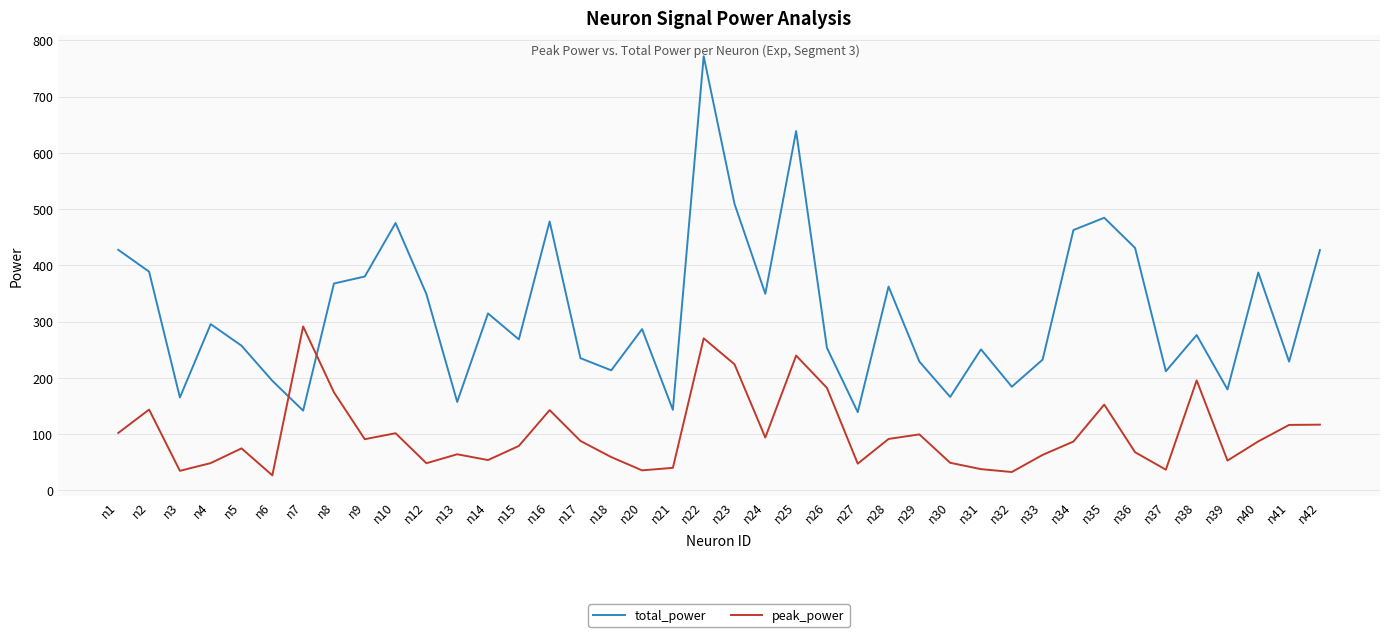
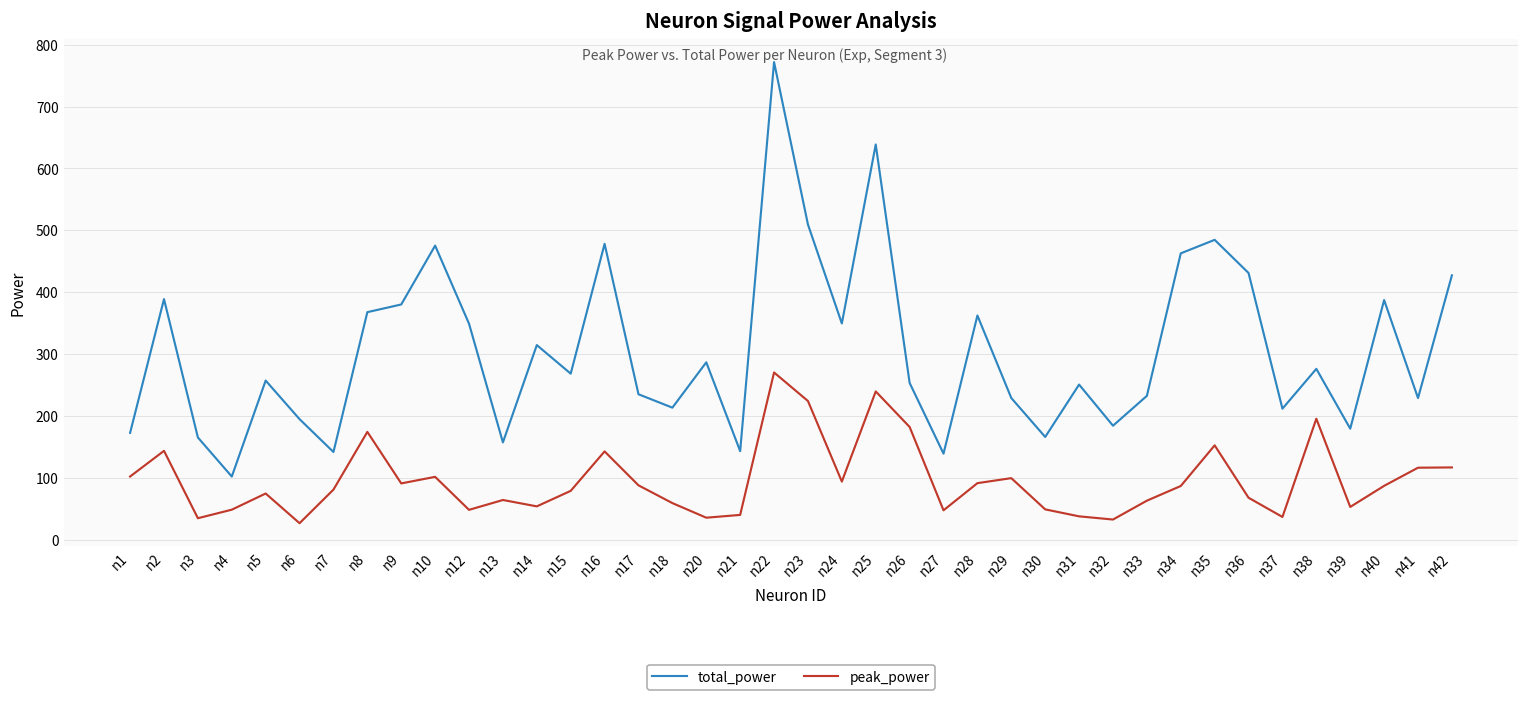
  {
    "total_power": {
-     "n1": 430,
+     "n1": 170,
      "n2": 390,
      "n3": 170,
-     "n4": 300,
+     "n4": 100,
      "n5": 260,
      "n6": 190,
      "n7": 140,
      "n8": 370,
      "n9": 380,
      "n10": 480,
      "n12": 350,
      "n13": 160,
      "n14": 310,
      "n15": 270,
      "n16": 480,
      "n17": 240,
      "n18": 210,
      "n20": 290,
      "n21": 140,
      "n22": 770,
      "n23": 510,
      "n24": 350,
      "n25": 640,
      "n26": 250,
      "n27": 140,
      "n28": 360,
      "n29": 230,
      "n30": 170,
      "n31": 250,
      "n32": 180,
      "n33": 230,
      "n34": 460,
      "n35": 480,
      "n36": 430,
      "n37": 210,
      "n38": 280,
      "n39": 180,
      "n40": 390,
      "n41": 230,
      "n42": 430
    },
    "peak_power": {
      "n1": 100,
      "n2": 140,
      "n3": 30,
      "n4": 50,
      "n5": 70,
      "n6": 30,
-     "n7": 290,
+     "n7": 80,
      "n8": 170,
      "n9": 90,
      "n10": 100,
      "n12": 50,
      "n13": 60,
      "n14": 50,
      "n15": 80,
      "n16": 140,
      "n17": 90,
      "n18": 60,
      "n20": 40,
      "n21": 40,
      "n22": 270,
      "n23": 220,
      "n24": 90,
      "n25": 240,
      "n26": 180,
      "n27": 50,
      "n28": 90,
      "n29": 100,
      "n30": 50,
      "n31": 40,
      "n32": 30,
      "n33": 60,
      "n34": 90,
      "n35": 150,
      "n36": 70,
      "n37": 40,
      "n38": 200,
      "n39": 50,
      "n40": 90,
      "n41": 120,
      "n42": 120
    }
  }
